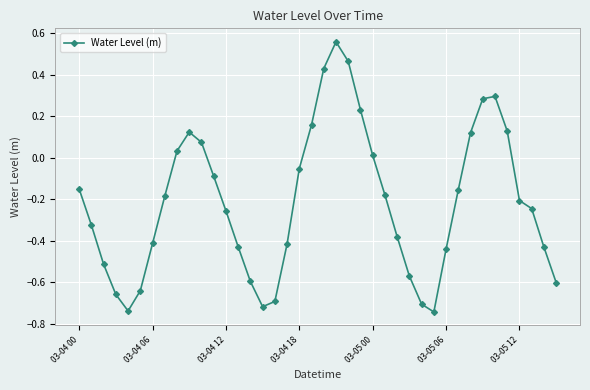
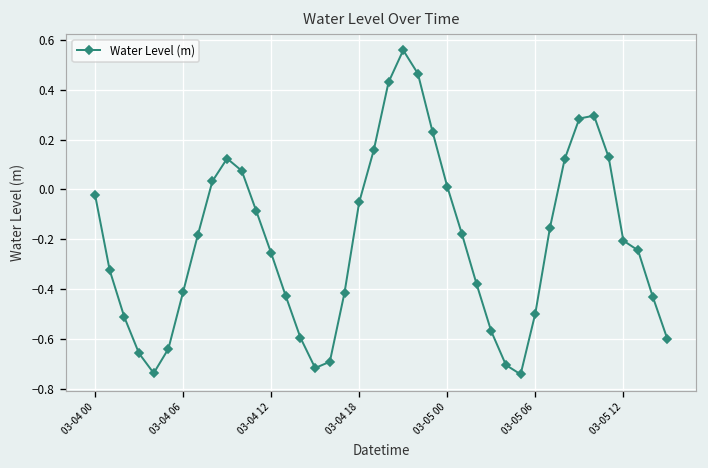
  {
-   "03-04 00": -0.15,
+   "03-04 00": -0.02,
    "03-04 06": -0.41,
    "03-04 12": -0.26,
    "03-04 18": -0.05,
    "03-05 00": 0.01,
-   "03-05 06": -0.44,
+   "03-05 06": -0.50,
    "03-05 12": -0.21
  }
